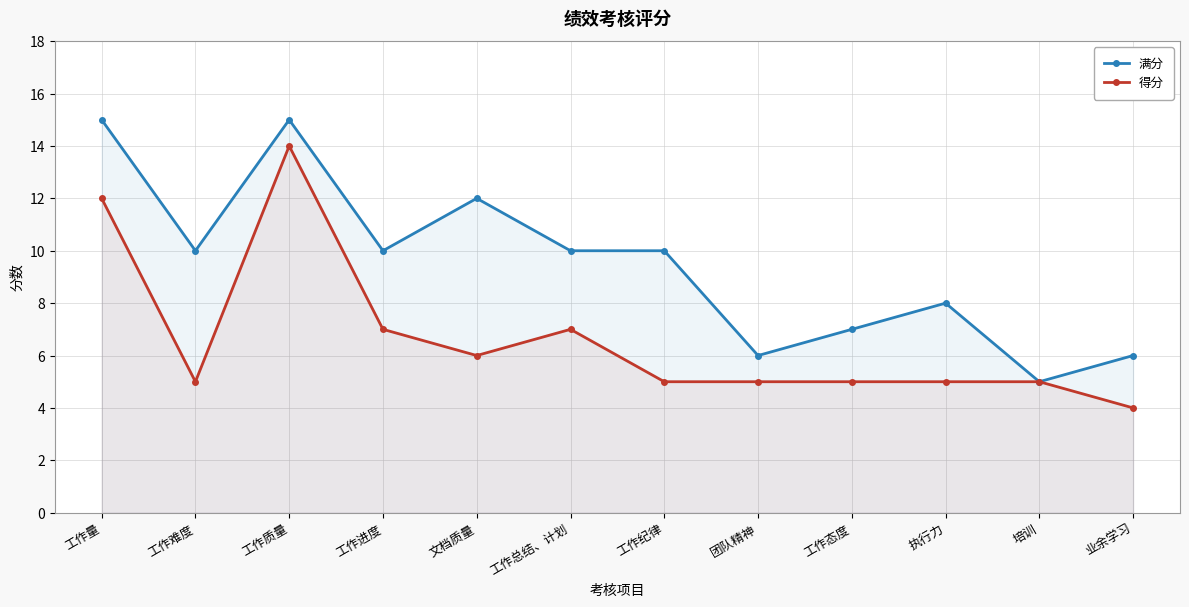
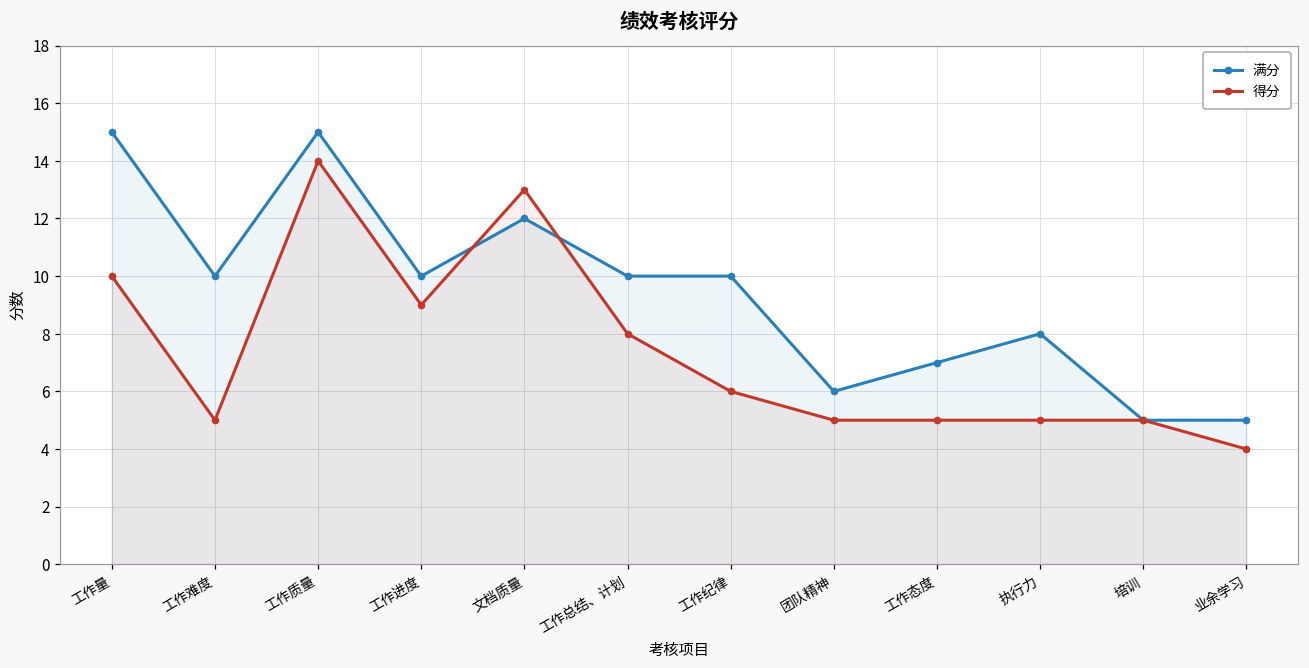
  {
    "满分": {
      "工作量": 15,
      "工作难度": 10,
      "工作质量": 15,
      "工作进度": 10,
      "文档质量": 12,
      "工作总结、计划": 10,
      "工作纪律": 10,
      "团队精神": 6,
      "工作态度": 7,
      "执行力": 8,
-     "业余学习": 6
+     "业余学习": 5
    },
    "得分": {
-     "工作量": 12,
+     "工作量": 10,
      "工作难度": 5,
      "工作质量": 14,
-     "工作进度": 7,
-     "文档质量": 6,
-     "工作总结、计划": 7,
-     "工作纪律": 5,
+     "工作进度": 9,
+     "文档质量": 13,
+     "工作总结、计划": 8,
+     "工作纪律": 6,
      "团队精神": 5,
      "工作态度": 5,
      "执行力": 5,
      "业余学习": 4
    }
  }
